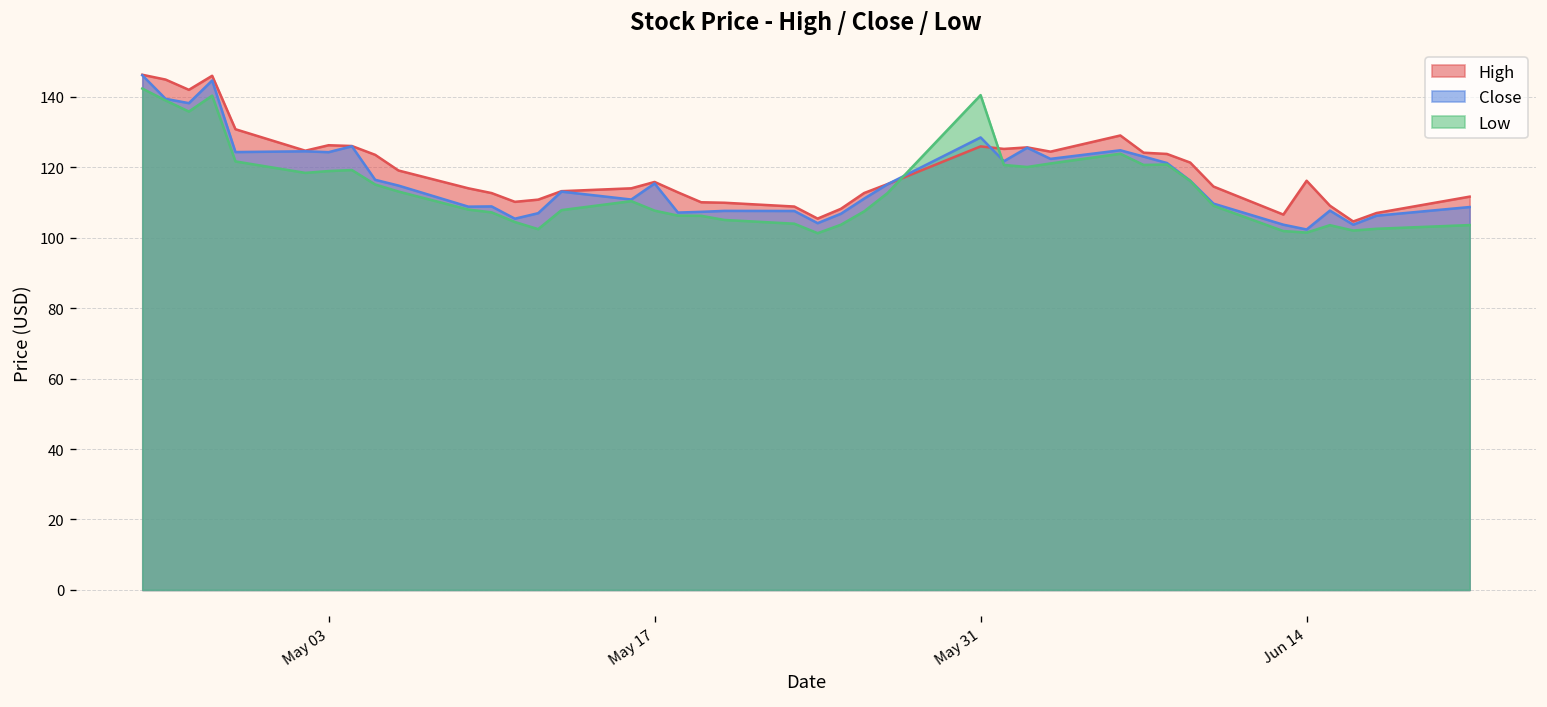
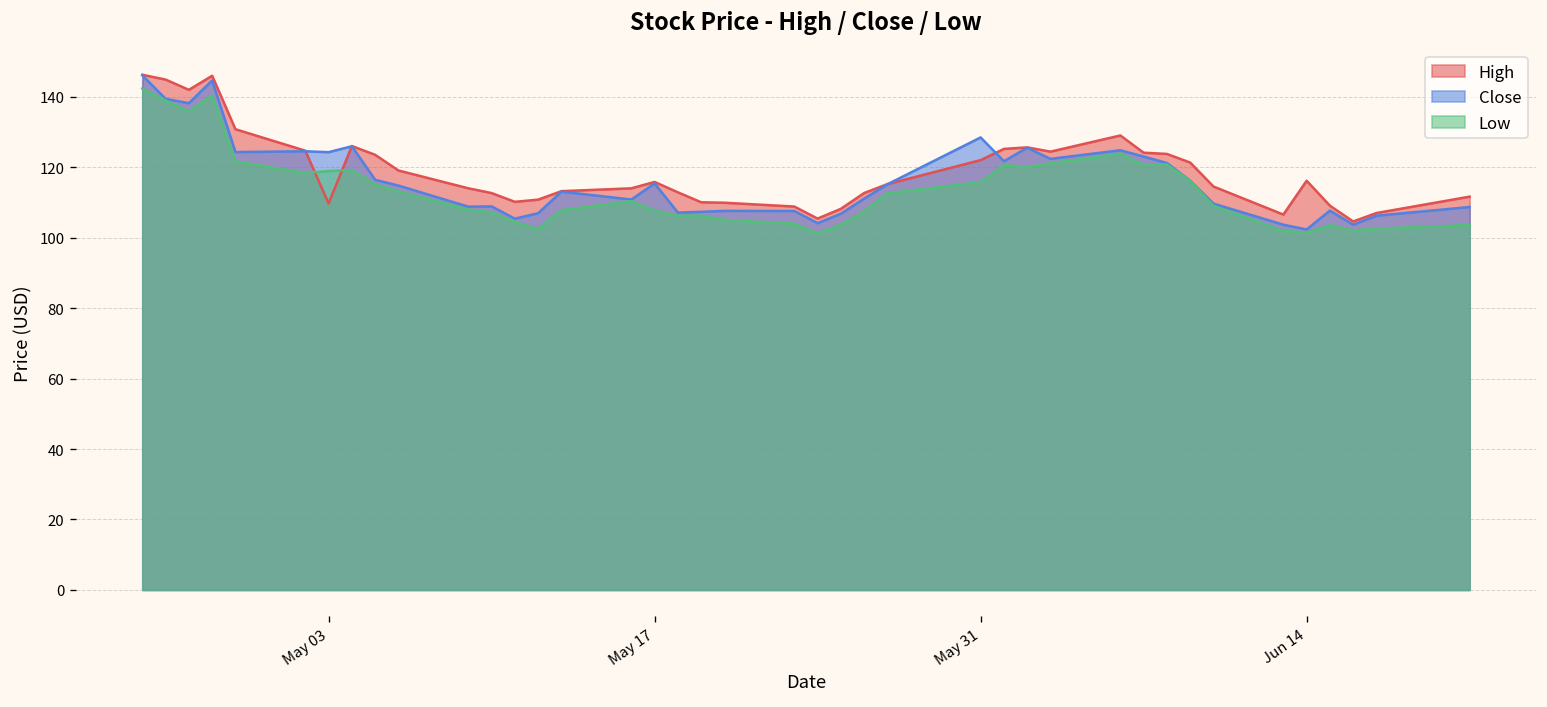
  {
    "High": {
-     "May 03": 126,
-     "May 31": 126,
+     "May 03": 110,
+     "May 31": 122,
      "Jun 14": 116
    },
    "Close": {
      "May 03": 124,
      "May 31": 128
    },
    "Low": {
      "May 03": 119,
      "May 17": 108,
-     "May 31": 140
+     "May 31": 116
    }
  }
